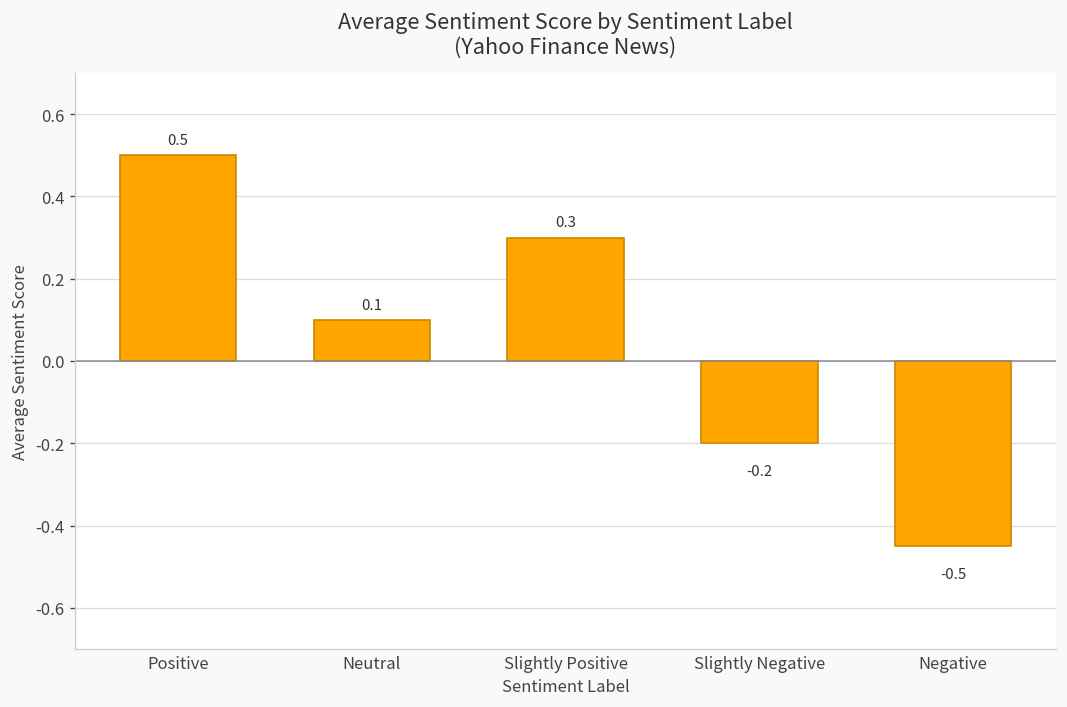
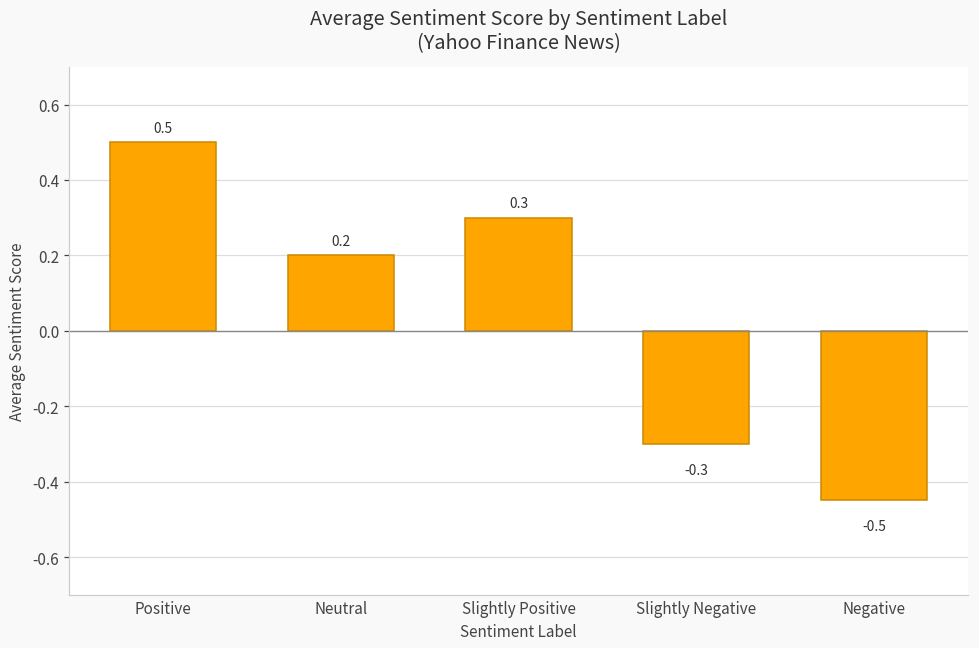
  {
    "Positive": 0.5,
-   "Neutral": 0.1,
+   "Neutral": 0.2,
    "Slightly Positive": 0.3,
-   "Slightly Negative": -0.2,
+   "Slightly Negative": -0.3,
    "Negative": -0.5
  }
